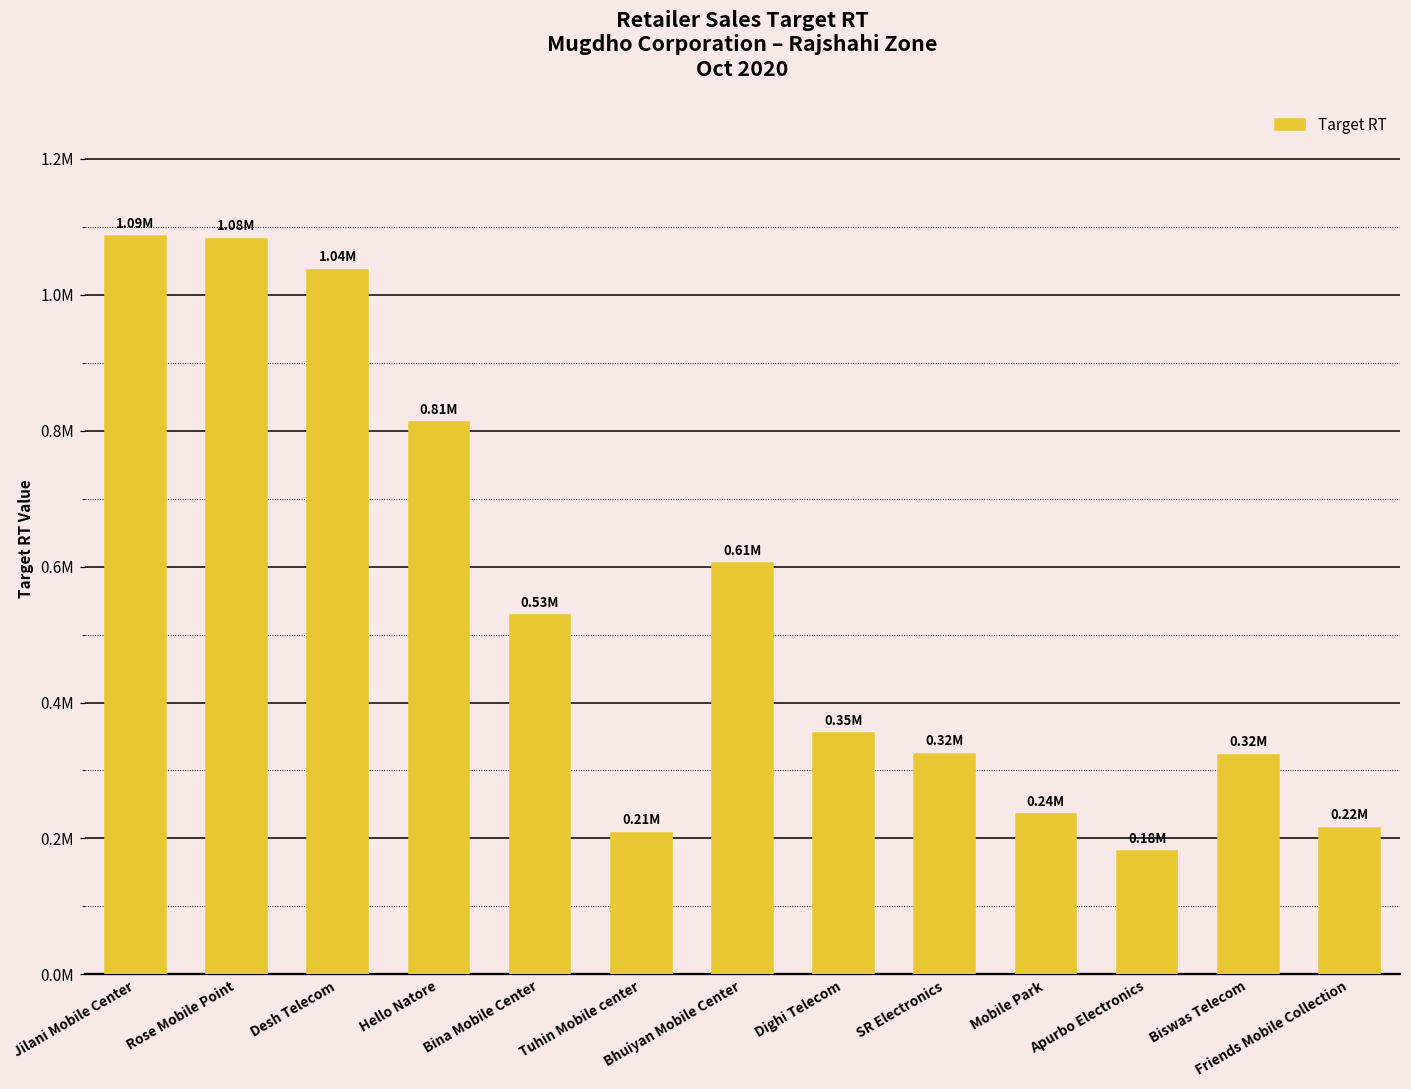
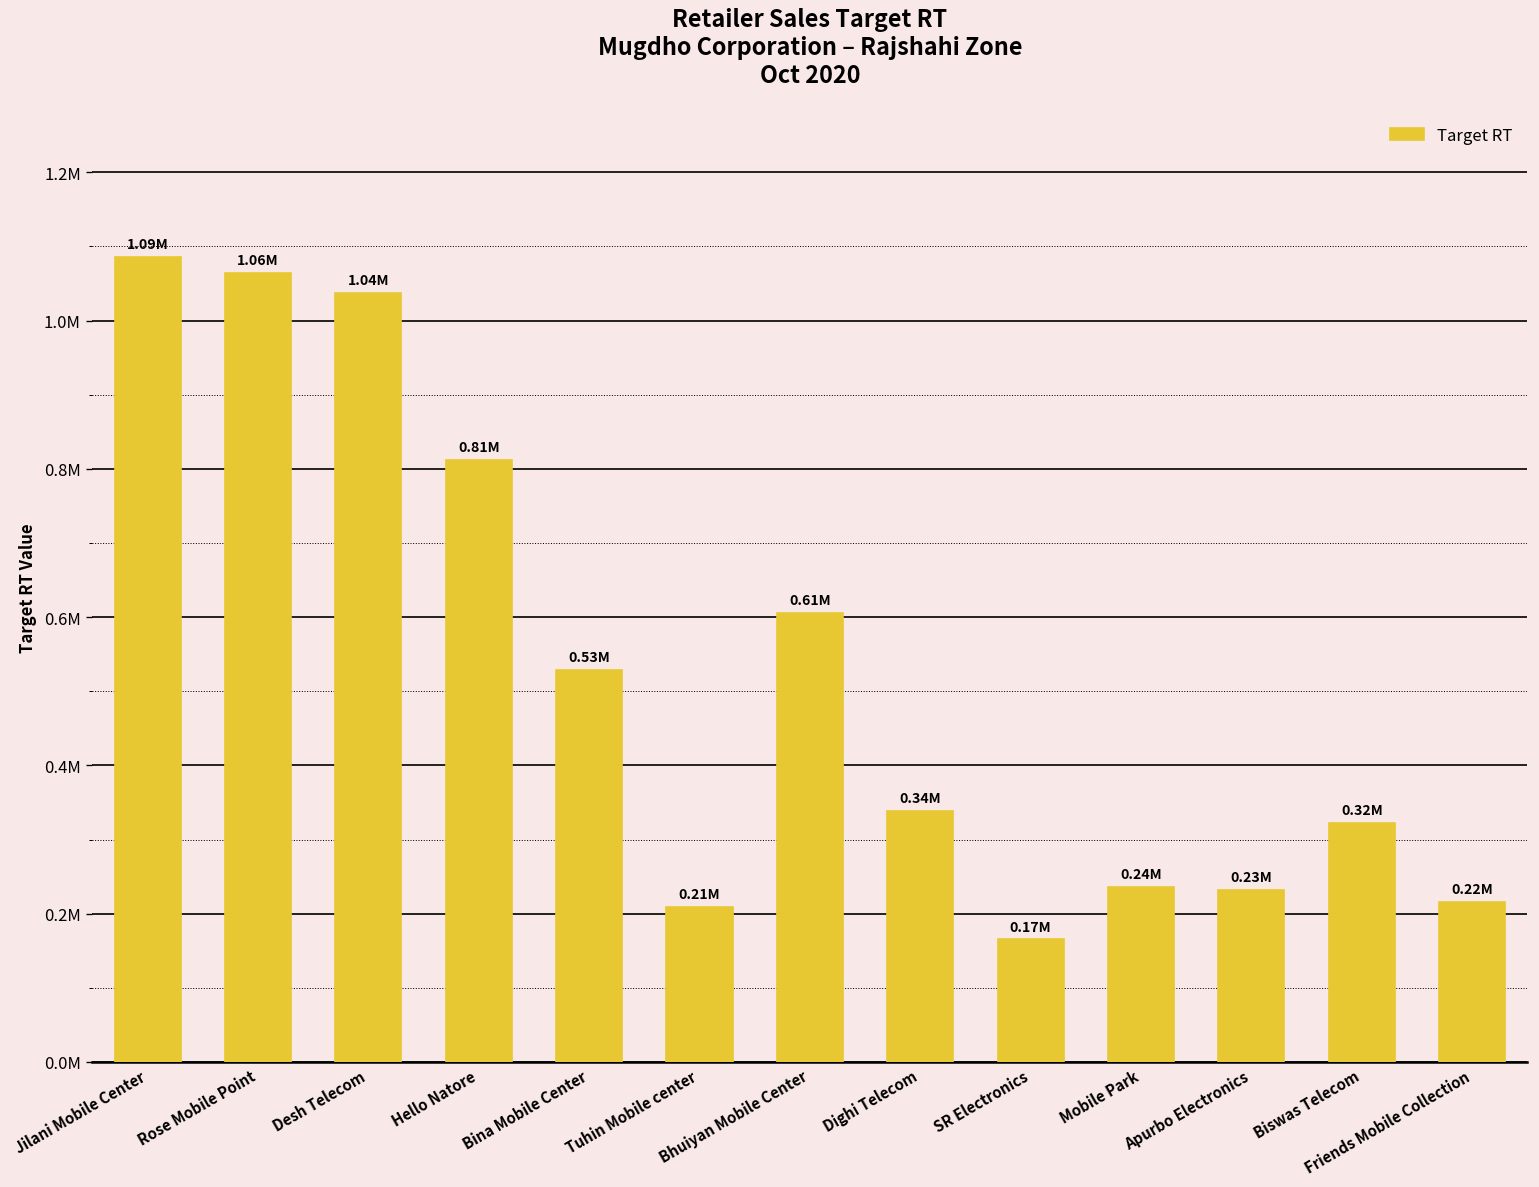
  {
    "Jilani Mobile Center": "1.09M",
-   "Rose Mobile Point": "1.08M",
+   "Rose Mobile Point": "1.06M",
    "Desh Telecom": "1.04M",
    "Hello Natore": "0.81M",
    "Bina Mobile Center": "0.53M",
    "Tuhin Mobile center": "0.21M",
    "Bhuiyan Mobile Center": "0.61M",
-   "Dighi Telecom": "0.35M",
-   "SR Electronics": "0.32M",
+   "Dighi Telecom": "0.34M",
+   "SR Electronics": "0.17M",
    "Mobile Park": "0.24M",
-   "Apurbo Electronics": "0.18M",
+   "Apurbo Electronics": "0.23M",
    "Biswas Telecom": "0.32M",
    "Friends Mobile Collection": "0.22M"
  }
